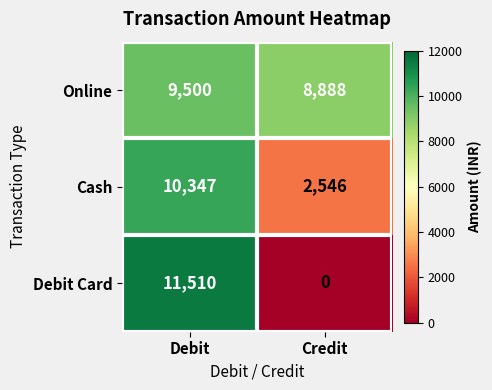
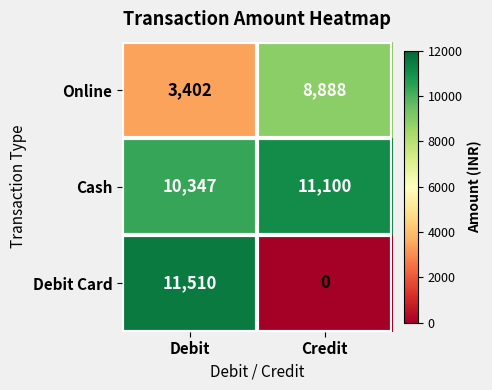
  {
    "Online": {
-     "Debit": "9,500",
+     "Debit": "3,402",
      "Credit": "8,888"
    },
    "Cash": {
      "Debit": "10,347",
-     "Credit": "2,546"
+     "Credit": "11,100"
    },
    "Debit Card": {
      "Debit": "11,510",
      "Credit": "0"
    }
  }
